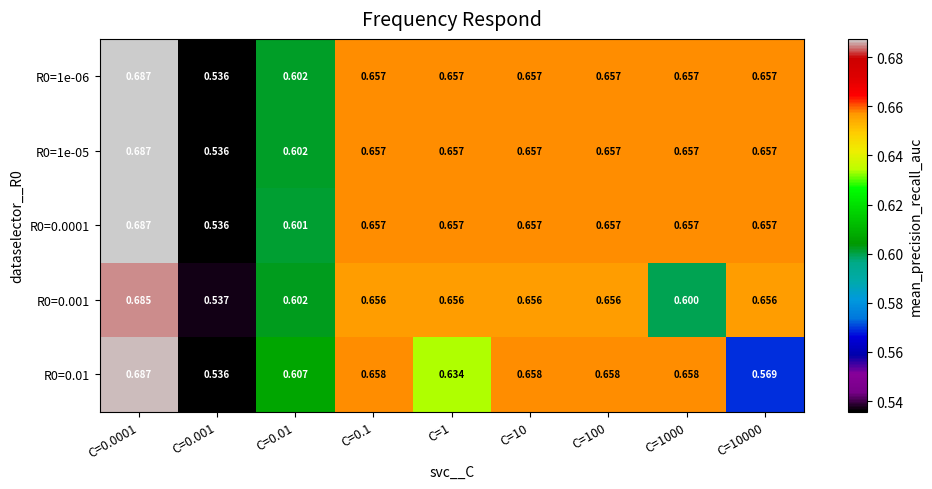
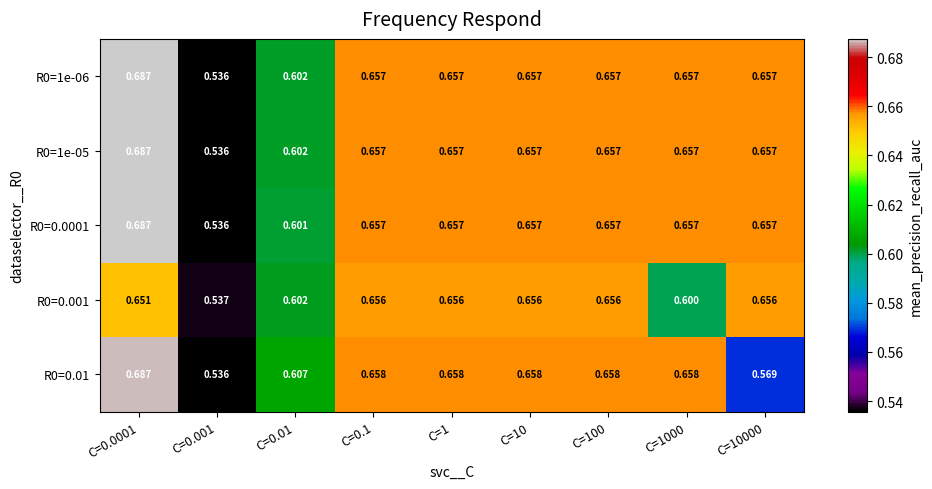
  {
    "R0=1e-06": {
      "C=0.0001": 0.687,
      "C=0.001": 0.536,
      "C=0.01": 0.602,
      "C=0.1": 0.657,
      "C=1": 0.657,
      "C=10": 0.657,
      "C=100": 0.657,
      "C=1000": 0.657,
      "C=10000": 0.657
    },
    "R0=1e-05": {
      "C=0.0001": 0.687,
      "C=0.001": 0.536,
      "C=0.01": 0.602,
      "C=0.1": 0.657,
      "C=1": 0.657,
      "C=10": 0.657,
      "C=100": 0.657,
      "C=1000": 0.657,
      "C=10000": 0.657
    },
    "R0=0.0001": {
      "C=0.0001": 0.687,
      "C=0.001": 0.536,
      "C=0.01": 0.601,
      "C=0.1": 0.657,
      "C=1": 0.657,
      "C=10": 0.657,
      "C=100": 0.657,
      "C=1000": 0.657,
      "C=10000": 0.657
    },
    "R0=0.001": {
-     "C=0.0001": 0.685,
+     "C=0.0001": 0.651,
      "C=0.001": 0.537,
      "C=0.01": 0.602,
      "C=0.1": 0.656,
      "C=1": 0.656,
      "C=10": 0.656,
      "C=100": 0.656,
      "C=1000": 0.600,
      "C=10000": 0.656
    },
    "R0=0.01": {
      "C=0.0001": 0.687,
      "C=0.001": 0.536,
      "C=0.01": 0.607,
      "C=0.1": 0.658,
-     "C=1": 0.634,
+     "C=1": 0.658,
      "C=10": 0.658,
      "C=100": 0.658,
      "C=1000": 0.658,
      "C=10000": 0.569
    }
  }
